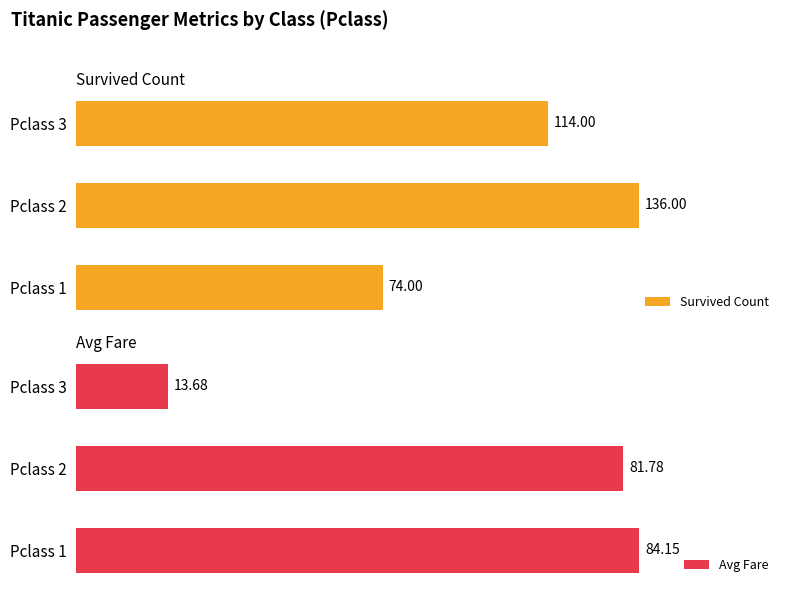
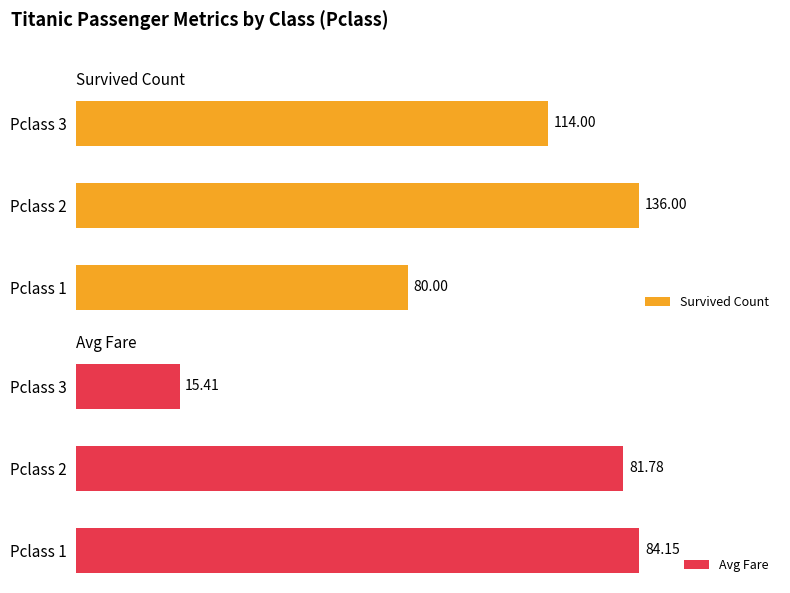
  {
    "Survived Count": {
      "Pclass 3": 114.00,
      "Pclass 2": 136.00,
-     "Pclass 1": 74.00
+     "Pclass 1": 80.00
    },
    "Avg Fare": {
-     "Pclass 3": 13.68,
+     "Pclass 3": 15.41,
      "Pclass 2": 81.78,
      "Pclass 1": 84.15
    }
  }
